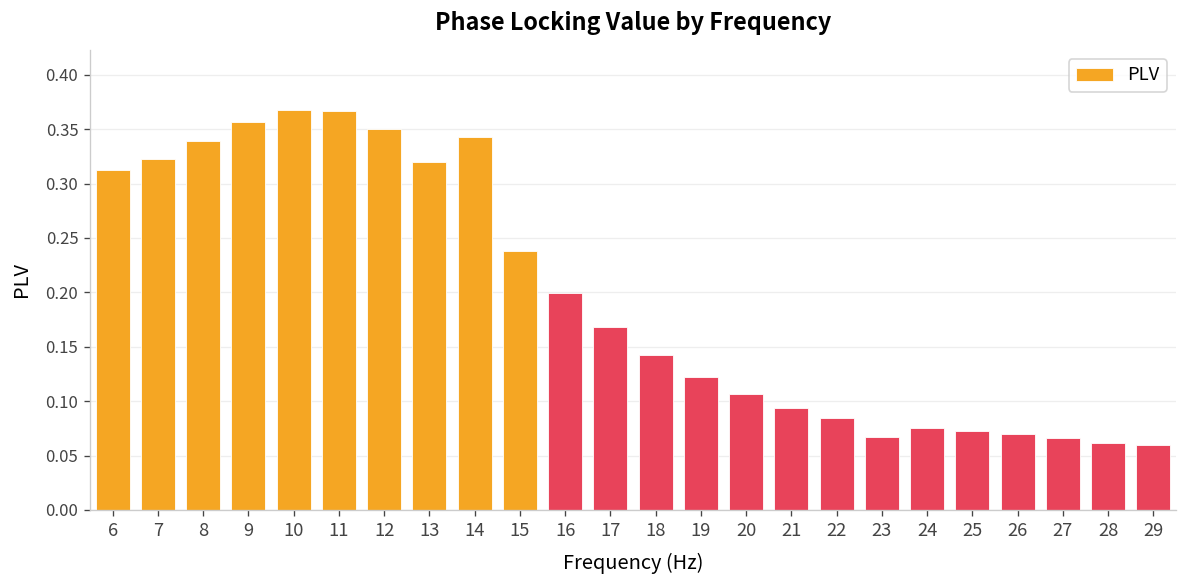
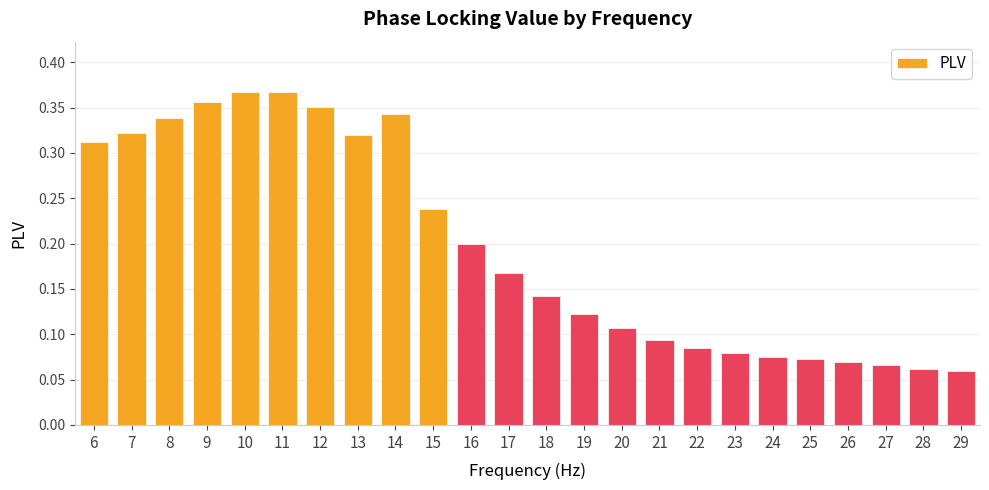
  {
    "6": 0.31,
    "7": 0.32,
    "8": 0.34,
    "9": 0.36,
    "10": 0.37,
    "11": 0.37,
    "12": 0.35,
    "13": 0.32,
    "14": 0.34,
    "15": 0.24,
    "16": 0.20,
    "17": 0.17,
    "18": 0.14,
    "19": 0.12,
    "20": 0.11,
    "21": 0.09,
    "22": 0.08,
-   "23": 0.07,
+   "23": 0.08,
    "24": 0.08,
    "25": 0.07,
    "26": 0.07,
    "27": 0.07,
    "28": 0.06,
    "29": 0.06
  }
